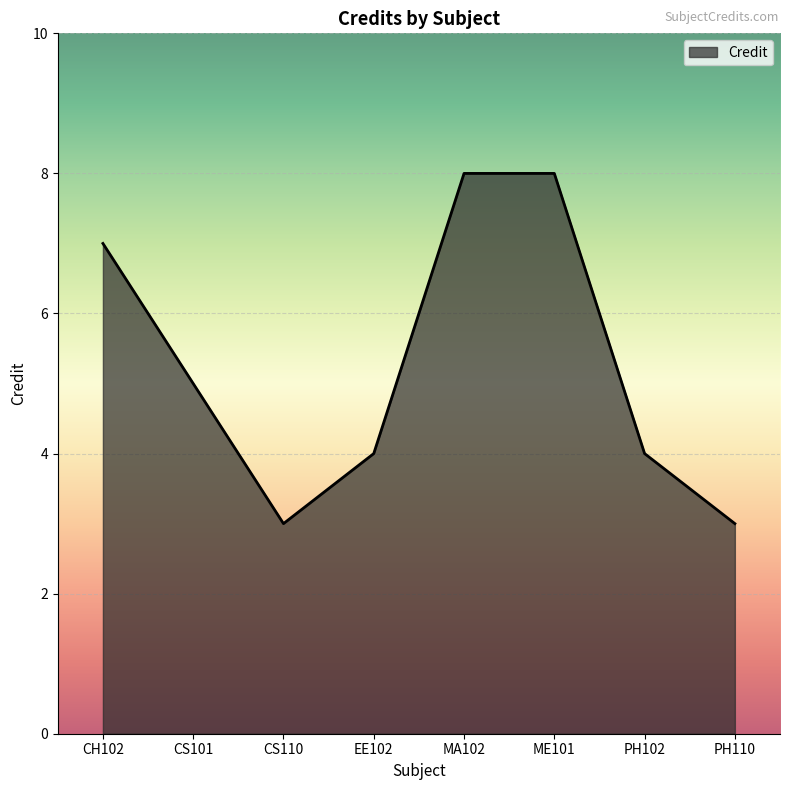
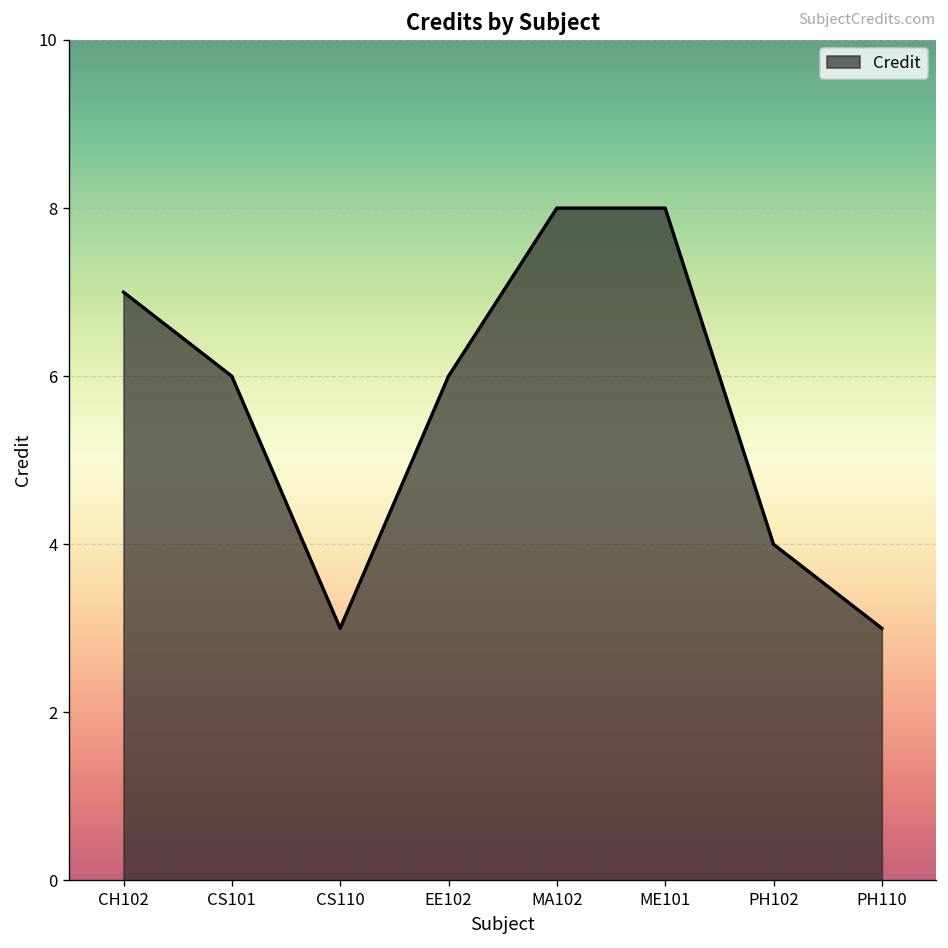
  {
    "CH102": 7,
-   "CS101": 5,
+   "CS101": 6,
    "CS110": 3,
-   "EE102": 4,
+   "EE102": 6,
    "MA102": 8,
    "ME101": 8,
    "PH102": 4,
    "PH110": 3
  }
